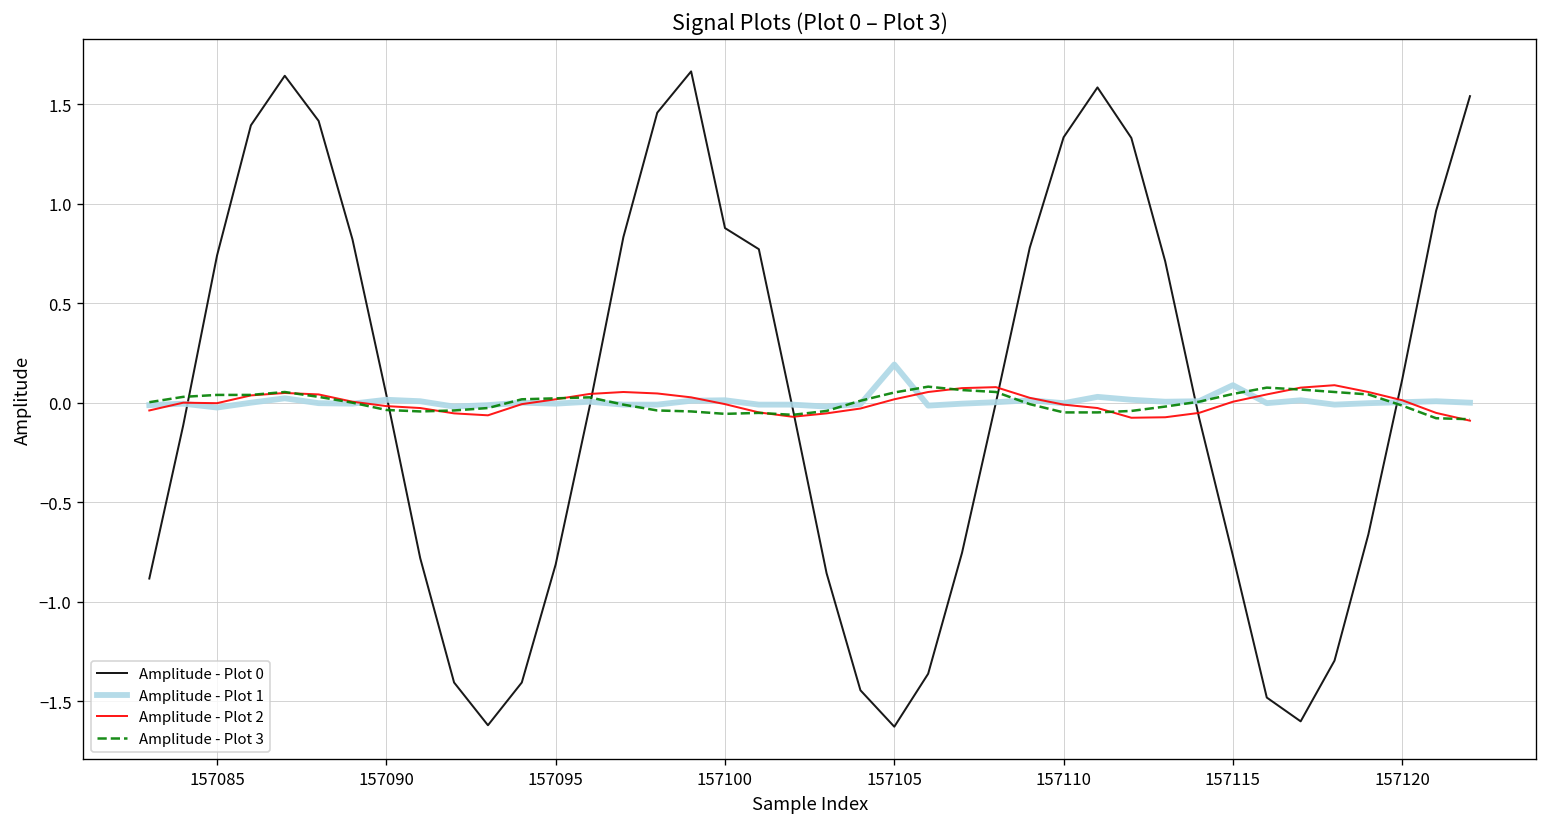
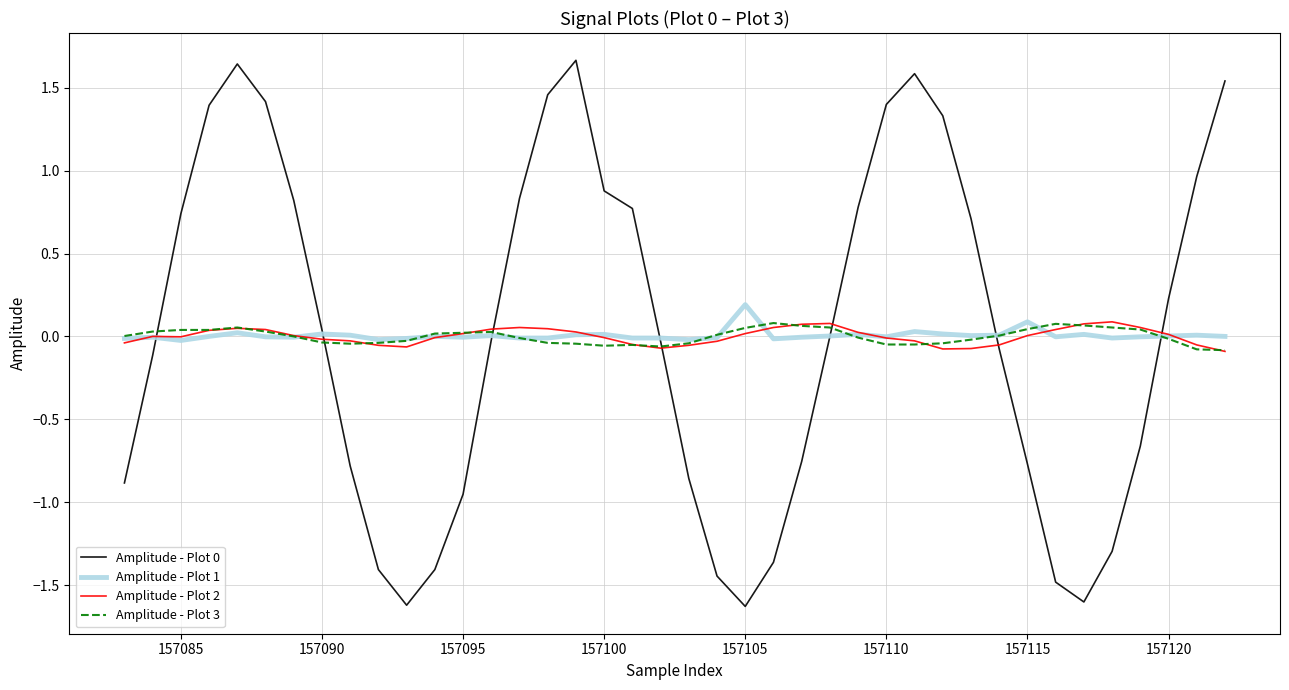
  {
    "Amplitude - Plot 0": {
      "157085": 0.74,
      "157090": 0.04,
-     "157095": -0.81,
+     "157095": -0.95,
      "157100": 0.88,
      "157105": -1.63,
-     "157110": 1.33,
+     "157110": 1.40,
      "157115": -0.77,
-     "157120": 0.12
+     "157120": 0.23
    },
    "Amplitude - Plot 1": {
      "157085": -0.02,
      "157090": 0.01,
      "157095": 0.00,
      "157100": 0.01,
      "157105": 0.19,
      "157115": 0.09
    },
    "Amplitude - Plot 2": {
      "157085": 0.00,
      "157090": -0.02,
      "157100": -0.01,
      "157105": 0.02,
      "157115": 0.00
    },
    "Amplitude - Plot 3": {
      "157085": 0.04,
      "157090": -0.04,
      "157100": -0.06,
      "157105": 0.05,
      "157110": -0.05,
      "157115": 0.04,
      "157120": -0.01
    }
  }
